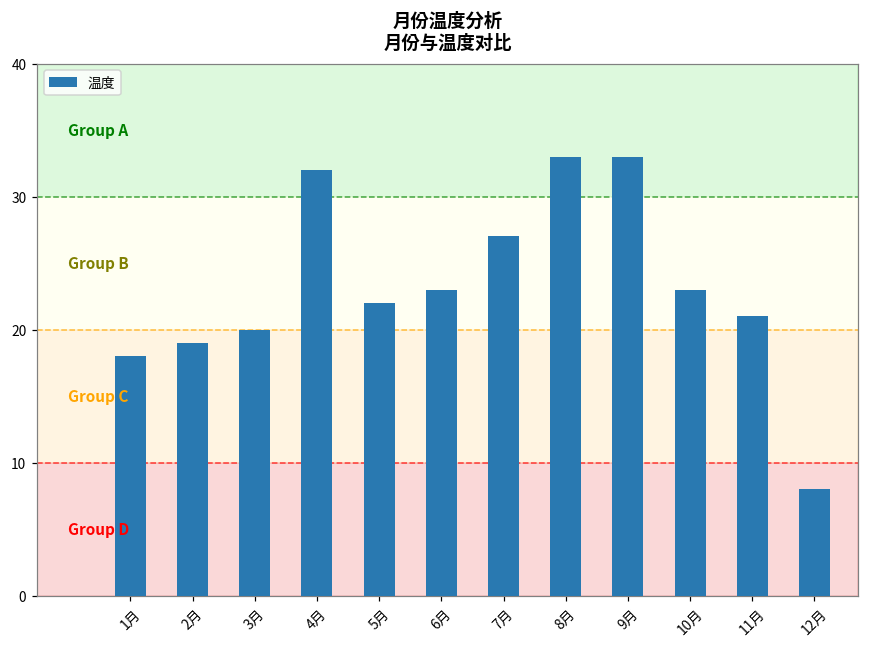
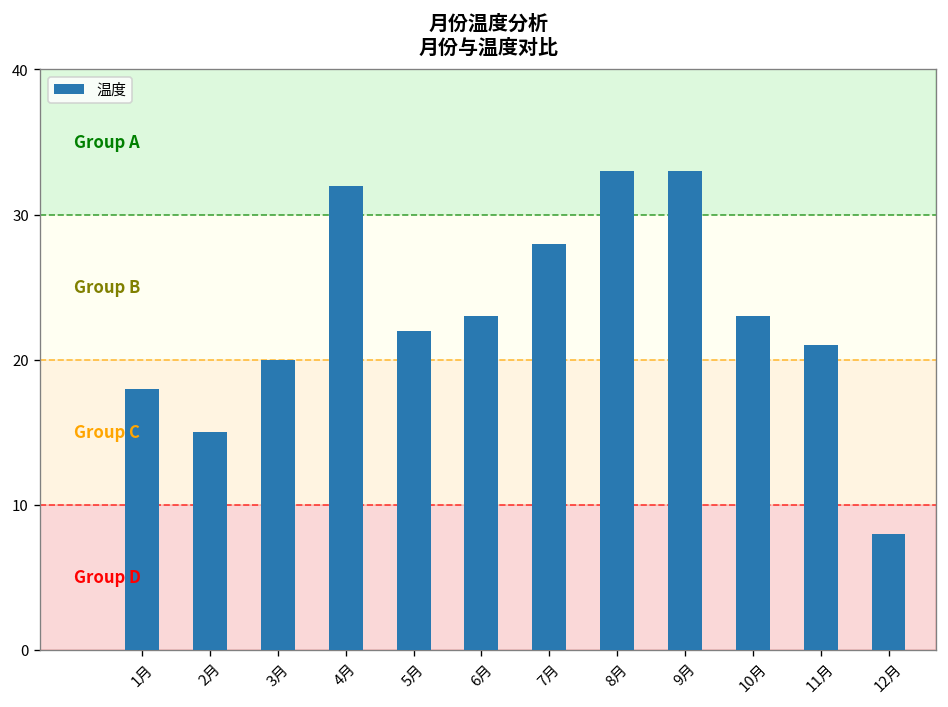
  {
    "1月": 18,
-   "2月": 19,
+   "2月": 15,
    "3月": 20,
    "4月": 32,
    "5月": 22,
    "6月": 23,
-   "7月": 27,
+   "7月": 28,
    "8月": 33,
    "9月": 33,
    "10月": 23,
    "11月": 21,
    "12月": 8
  }
